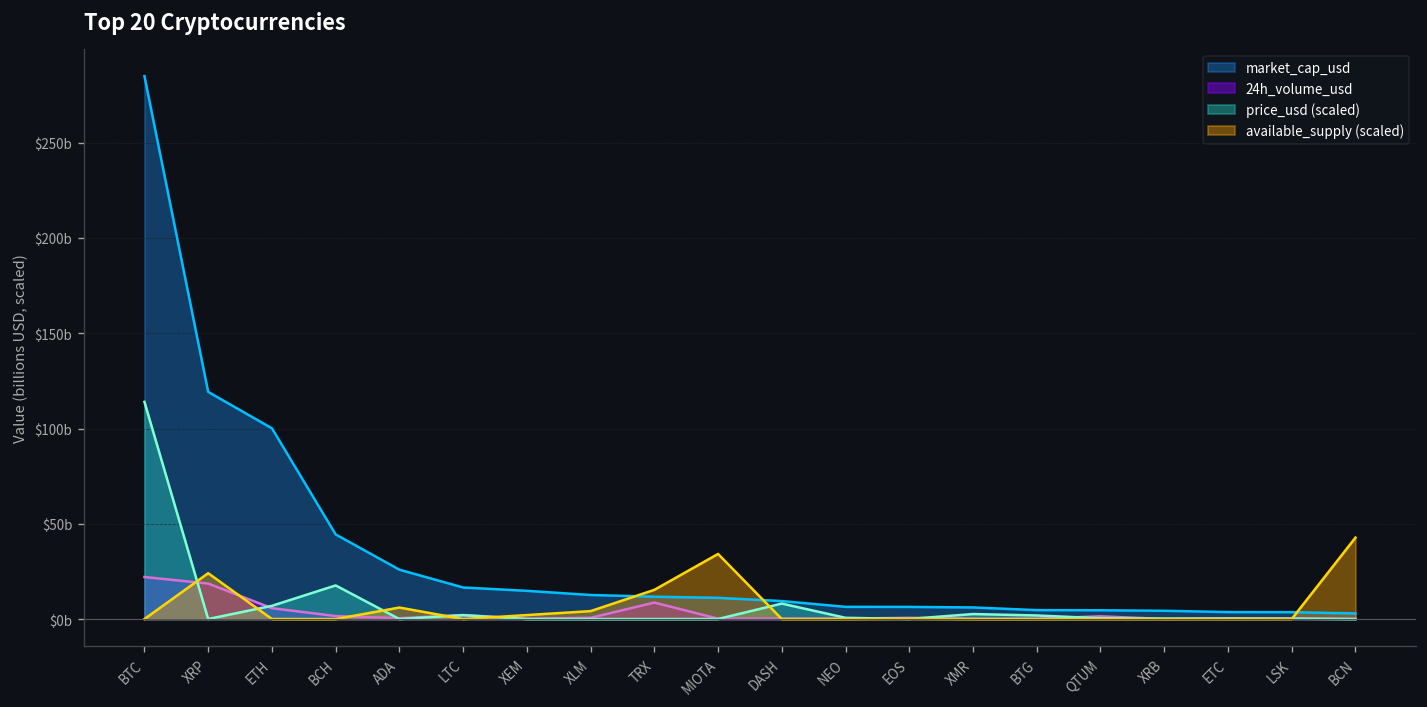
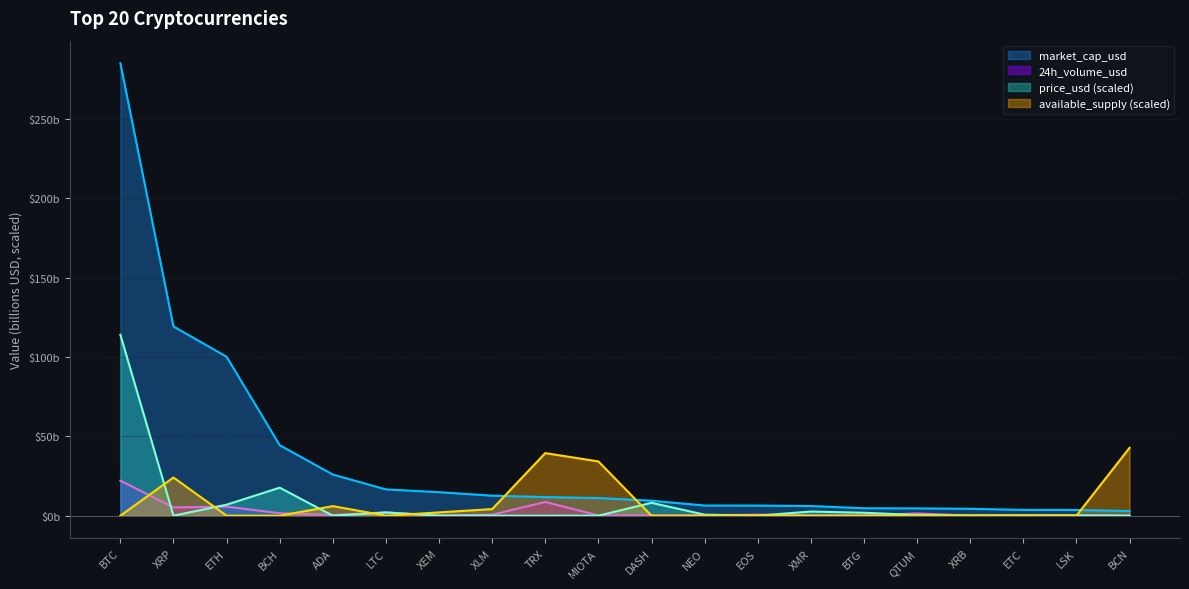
  {
    "24h_volume_usd": {
      "BTC": "$22b",
-     "XRP": "$19b",
+     "XRP": "$5b",
      "TRX": "$9b"
    },
    "available_supply (scaled)": {
      "BTC": "$0b",
      "XRP": "$24b",
      "ETH": "$0b",
      "ADA": "$6b",
      "LTC": "$0b",
      "XEM": "$2b",
      "XLM": "$4b",
-     "TRX": "$15b",
+     "TRX": "$39b",
      "MIOTA": "$34b",
      "BCN": "$43b"
    }
  }
